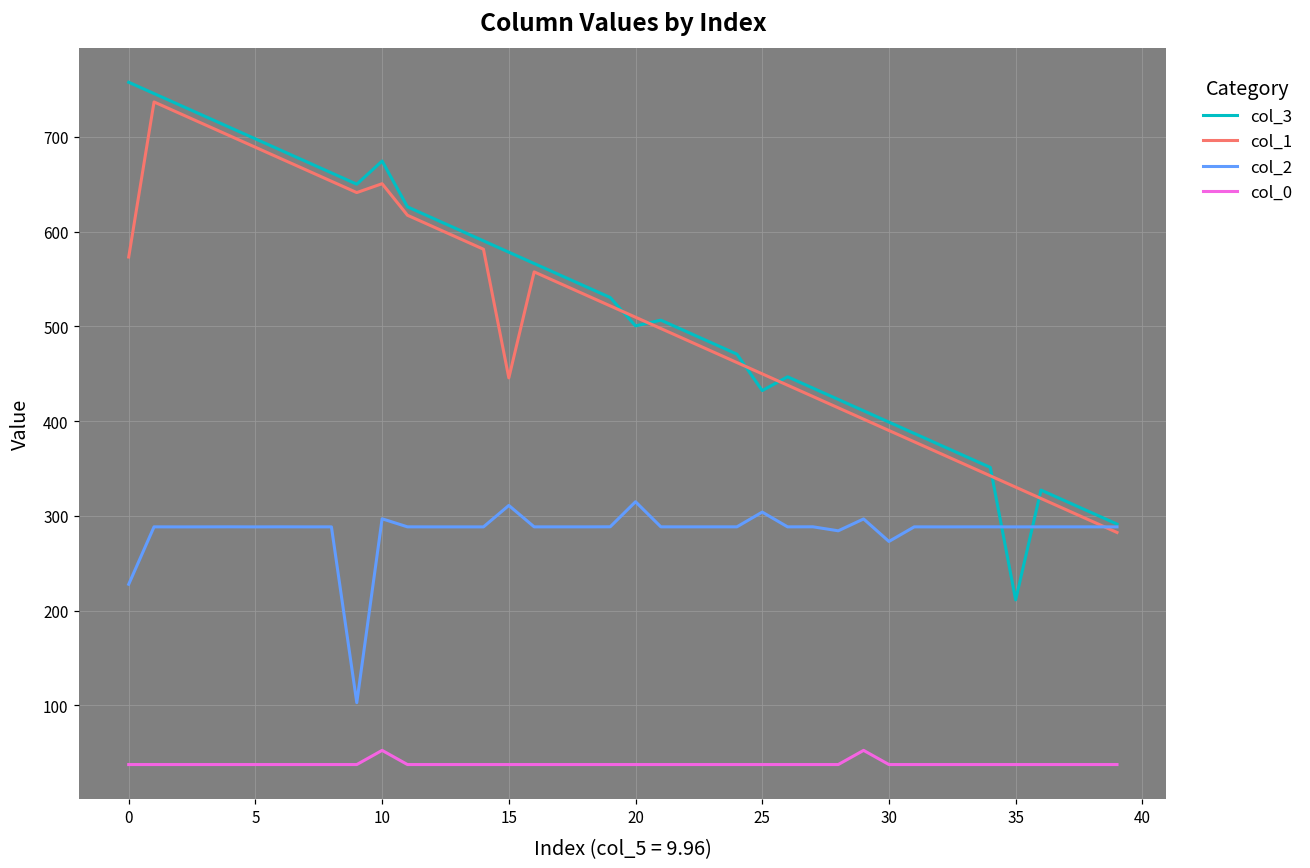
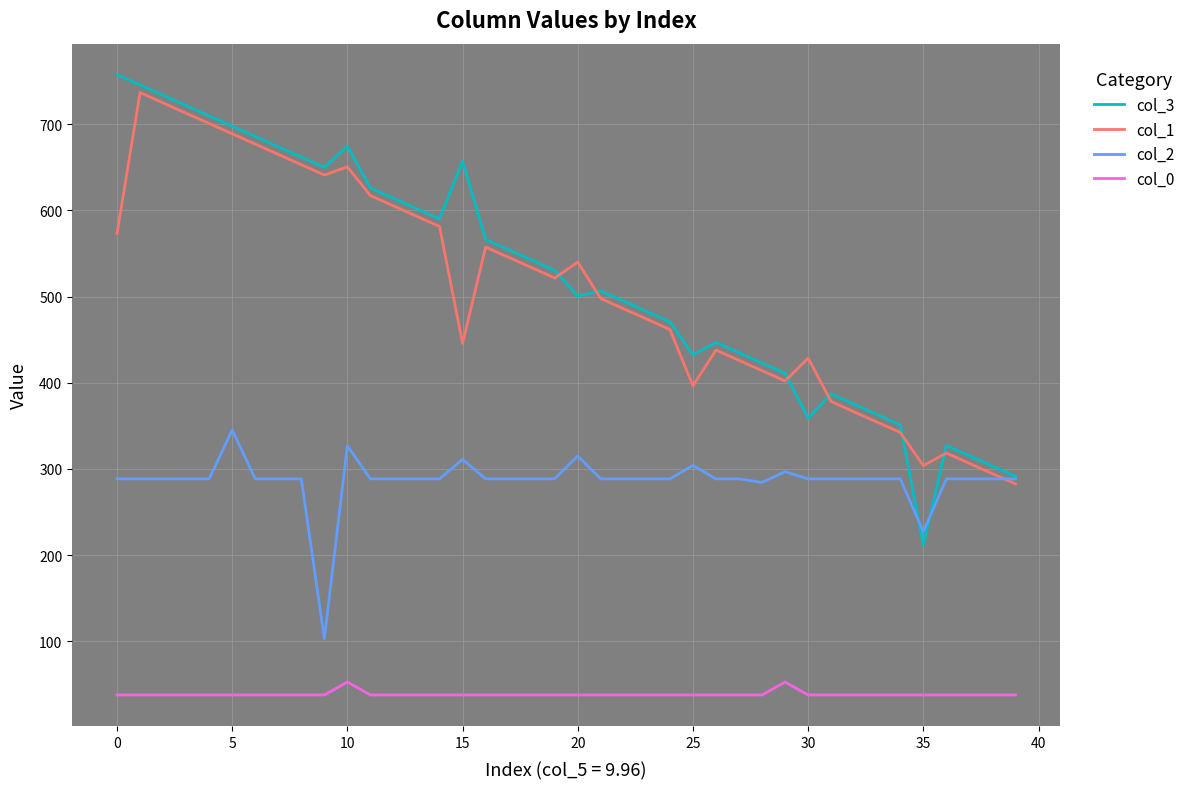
  {
    "col_3": {
      "0": 760,
      "5": 700,
      "10": 670,
-     "15": 580,
+     "15": 660,
      "20": 500,
      "25": 430,
-     "30": 400,
+     "30": 360,
      "35": 210
    },
    "col_1": {
      "0": 570,
      "5": 690,
      "10": 650,
      "15": 450,
-     "20": 510,
-     "25": 450,
-     "30": 390,
-     "35": 330
+     "20": 540,
+     "25": 400,
+     "30": 430,
+     "35": 300
    },
    "col_2": {
-     "0": 230,
-     "5": 290,
-     "10": 300,
+     "0": 290,
+     "5": 350,
+     "10": 330,
      "15": 310,
      "20": 310,
      "25": 300,
-     "30": 270,
-     "35": 290
+     "30": 290,
+     "35": 230
    },
    "col_0": {
      "0": 40,
      "5": 40,
      "10": 50,
      "15": 40,
      "20": 40,
      "25": 40,
      "30": 40,
      "35": 40
    }
  }
